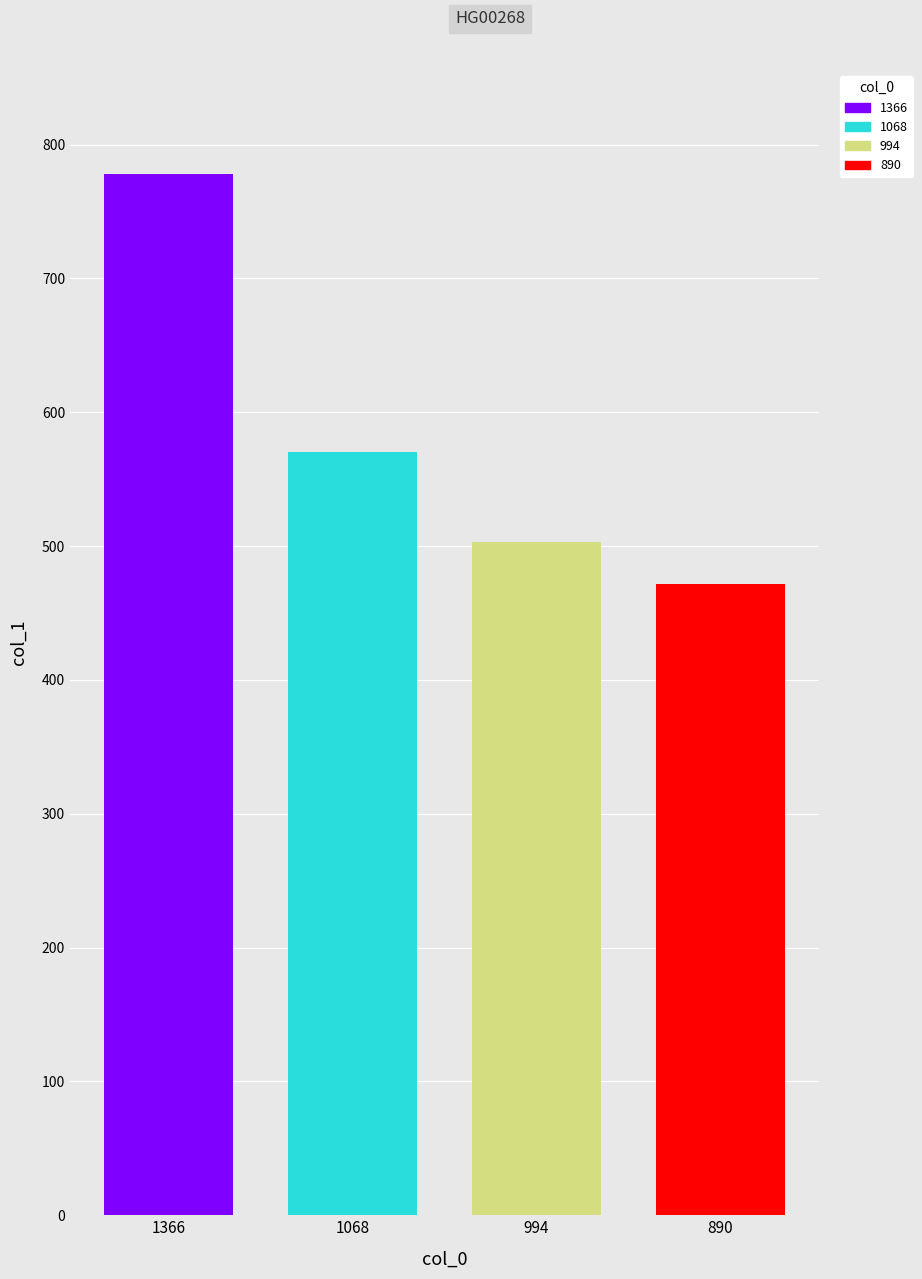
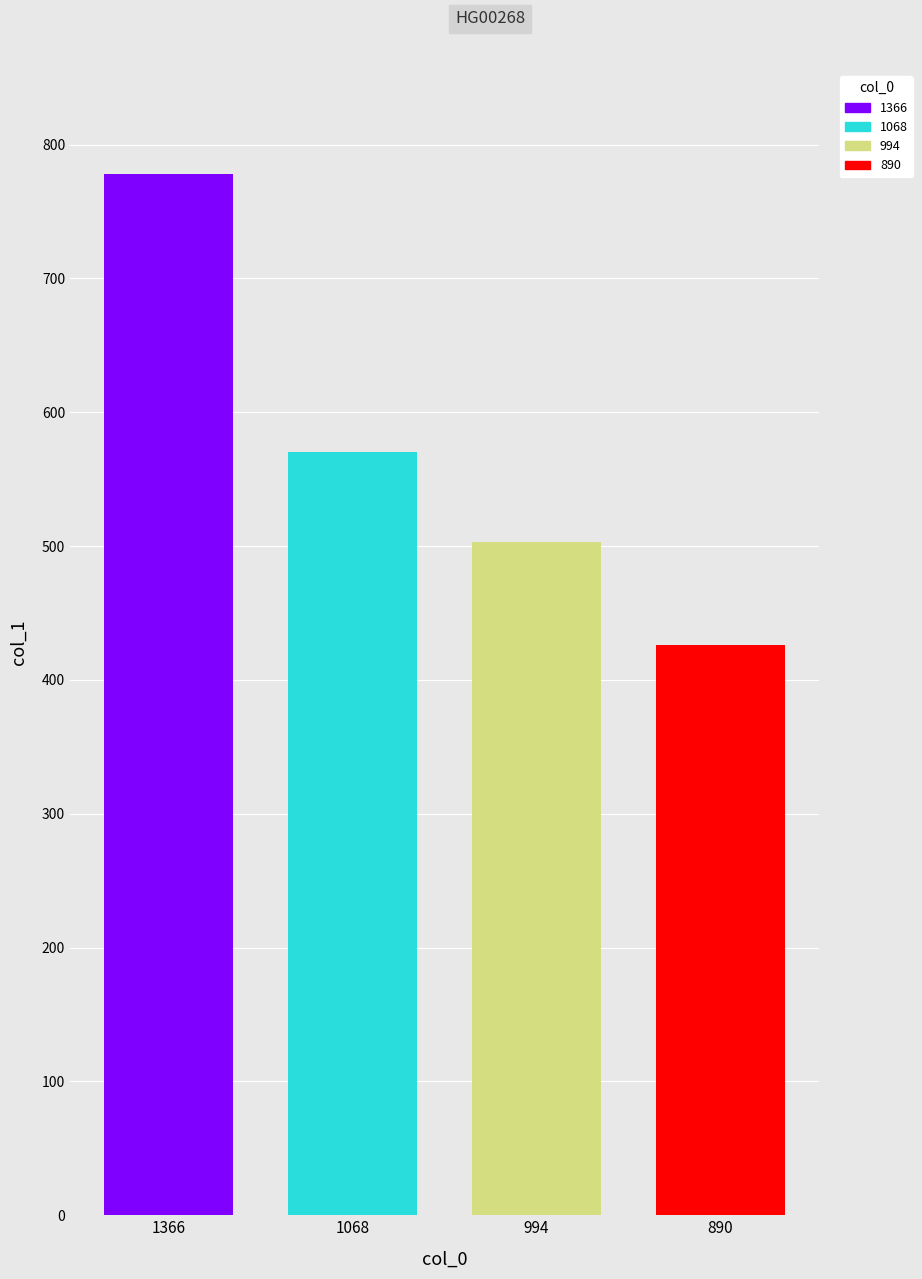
  {
    "1366": 778,
    "1068": 570,
    "994": 503,
-   "890": 472
+   "890": 426
  }
